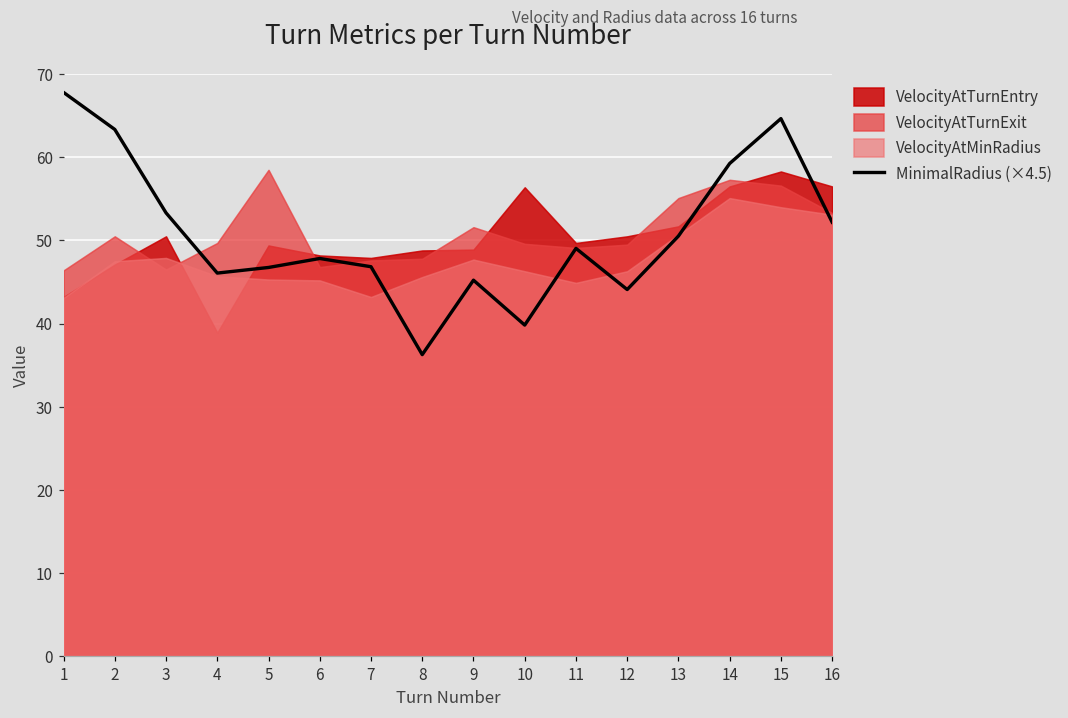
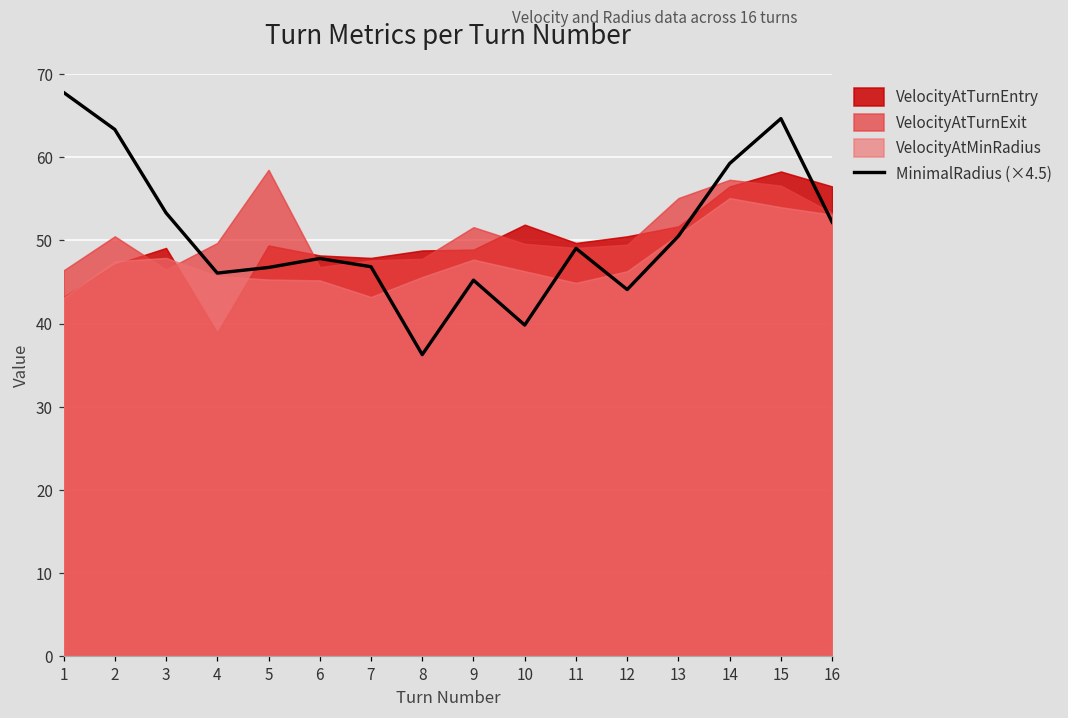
  {
    "MinimalRadius (×4.5)": {
      "1": 68,
      "2": 63,
      "3": 53,
      "4": 46,
      "5": 47,
      "6": 48,
      "7": 47,
      "8": 36,
      "9": 45,
      "10": 40,
      "12": 44,
      "14": 59,
      "15": 65,
      "16": 52
    },
    "VelocityAtTurnEntry": {
      "2": 47,
-     "3": 51,
+     "3": 49,
      "4": 39,
      "5": 49,
      "6": 48,
      "8": 49,
      "9": 49,
-     "10": 56,
+     "10": 52,
      "11": 50,
      "12": 51,
      "13": 52,
      "14": 57,
      "15": 58,
      "16": 57
    },
    "VelocityAtTurnExit": {
      "1": 46,
      "2": 51,
      "3": 47,
      "4": 50,
      "5": 59,
      "6": 47,
      "8": 48,
      "9": 52,
      "10": 50,
      "12": 50,
      "13": 55,
      "14": 57,
      "15": 57
    },
    "VelocityAtMinRadius": {
      "2": 48,
      "3": 48,
      "4": 46,
      "5": 45,
      "6": 45,
      "7": 43,
      "8": 46,
      "9": 48,
      "10": 46,
      "11": 45,
      "12": 46,
      "14": 55,
      "15": 54
    }
  }
